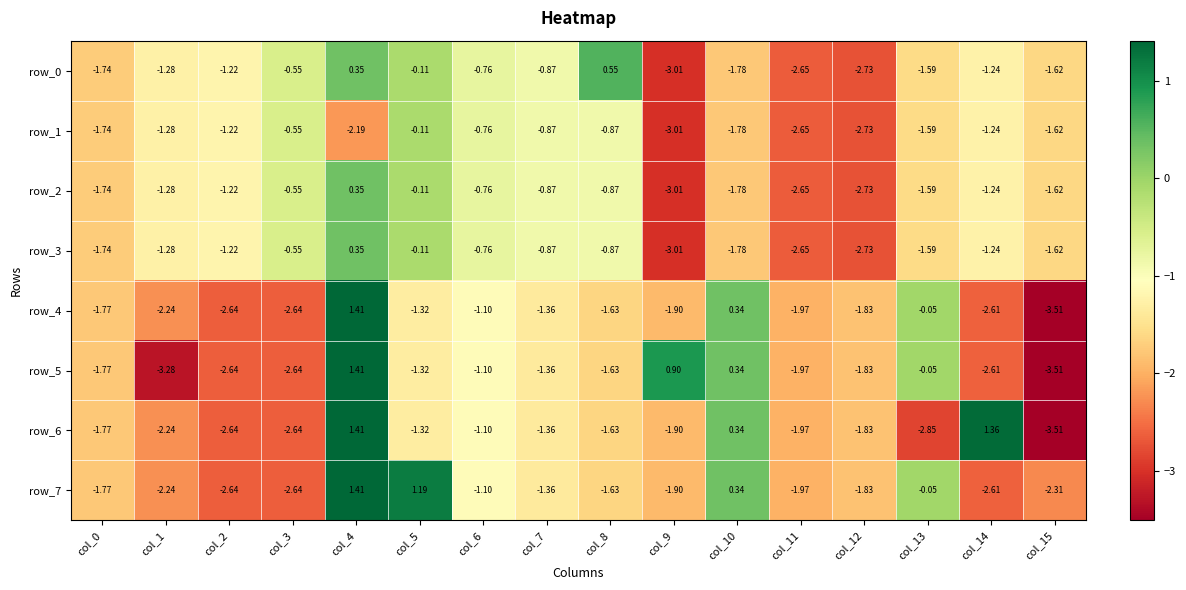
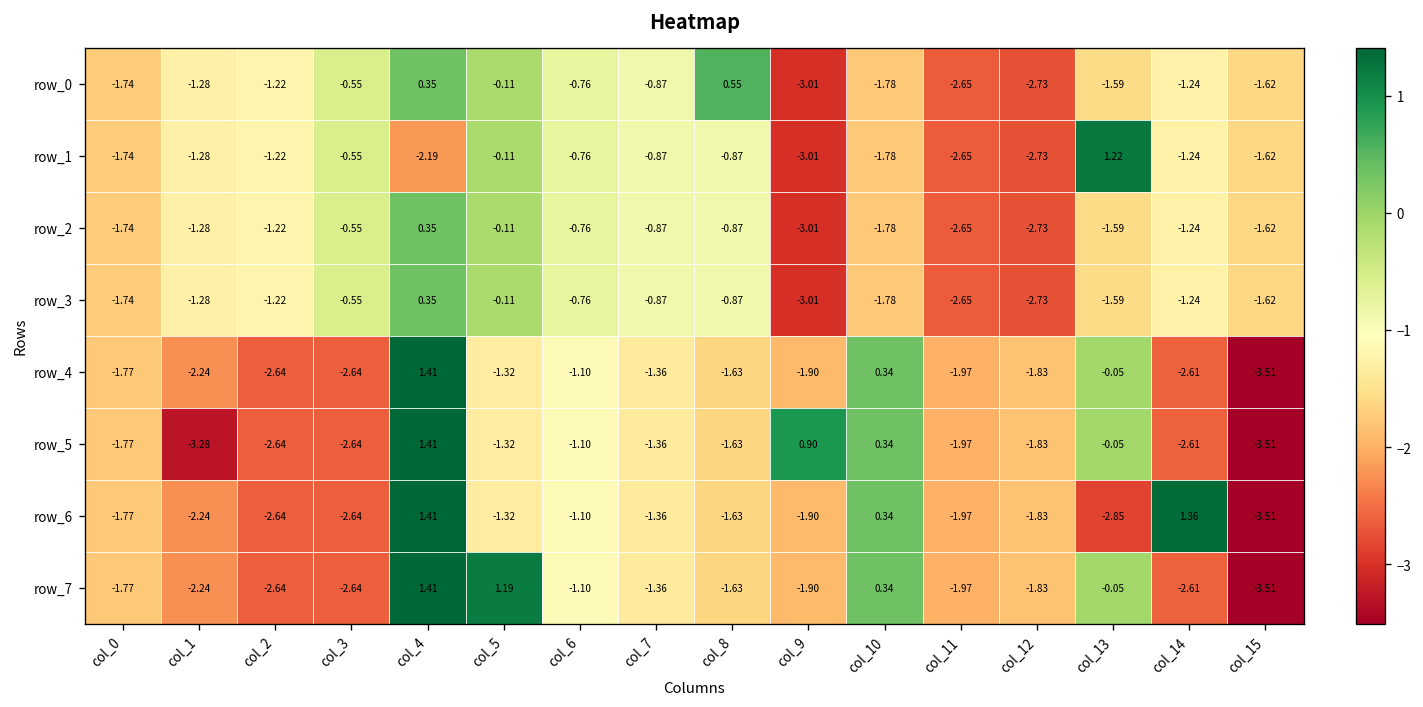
  {
    "row_0": {
      "col_0": -1.74,
      "col_1": -1.28,
      "col_2": -1.22,
      "col_3": -0.55,
      "col_4": 0.35,
      "col_5": -0.11,
      "col_6": -0.76,
      "col_7": -0.87,
      "col_8": 0.55,
      "col_9": -3.01,
      "col_10": -1.78,
      "col_11": -2.65,
      "col_12": -2.73,
      "col_13": -1.59,
      "col_14": -1.24,
      "col_15": -1.62
    },
    "row_1": {
      "col_0": -1.74,
      "col_1": -1.28,
      "col_2": -1.22,
      "col_3": -0.55,
      "col_4": -2.19,
      "col_5": -0.11,
      "col_6": -0.76,
      "col_7": -0.87,
      "col_8": -0.87,
      "col_9": -3.01,
      "col_10": -1.78,
      "col_11": -2.65,
      "col_12": -2.73,
-     "col_13": -1.59,
+     "col_13": 1.22,
      "col_14": -1.24,
      "col_15": -1.62
    },
    "row_2": {
      "col_0": -1.74,
      "col_1": -1.28,
      "col_2": -1.22,
      "col_3": -0.55,
      "col_4": 0.35,
      "col_5": -0.11,
      "col_6": -0.76,
      "col_7": -0.87,
      "col_8": -0.87,
      "col_9": -3.01,
      "col_10": -1.78,
      "col_11": -2.65,
      "col_12": -2.73,
      "col_13": -1.59,
      "col_14": -1.24,
      "col_15": -1.62
    },
    "row_3": {
      "col_0": -1.74,
      "col_1": -1.28,
      "col_2": -1.22,
      "col_3": -0.55,
      "col_4": 0.35,
      "col_5": -0.11,
      "col_6": -0.76,
      "col_7": -0.87,
      "col_8": -0.87,
      "col_9": -3.01,
      "col_10": -1.78,
      "col_11": -2.65,
      "col_12": -2.73,
      "col_13": -1.59,
      "col_14": -1.24,
      "col_15": -1.62
    },
    "row_4": {
      "col_0": -1.77,
      "col_1": -2.24,
      "col_2": -2.64,
      "col_3": -2.64,
      "col_4": 1.41,
      "col_5": -1.32,
      "col_6": -1.10,
      "col_7": -1.36,
      "col_8": -1.63,
      "col_9": -1.90,
      "col_10": 0.34,
      "col_11": -1.97,
      "col_12": -1.83,
      "col_13": -0.05,
      "col_14": -2.61,
      "col_15": -3.51
    },
    "row_5": {
      "col_0": -1.77,
      "col_1": -3.28,
      "col_2": -2.64,
      "col_3": -2.64,
      "col_4": 1.41,
      "col_5": -1.32,
      "col_6": -1.10,
      "col_7": -1.36,
      "col_8": -1.63,
      "col_9": 0.90,
      "col_10": 0.34,
      "col_11": -1.97,
      "col_12": -1.83,
      "col_13": -0.05,
      "col_14": -2.61,
      "col_15": -3.51
    },
    "row_6": {
      "col_0": -1.77,
      "col_1": -2.24,
      "col_2": -2.64,
      "col_3": -2.64,
      "col_4": 1.41,
      "col_5": -1.32,
      "col_6": -1.10,
      "col_7": -1.36,
      "col_8": -1.63,
      "col_9": -1.90,
      "col_10": 0.34,
      "col_11": -1.97,
      "col_12": -1.83,
      "col_13": -2.85,
      "col_14": 1.36,
      "col_15": -3.51
    },
    "row_7": {
      "col_0": -1.77,
      "col_1": -2.24,
      "col_2": -2.64,
      "col_3": -2.64,
      "col_4": 1.41,
      "col_5": 1.19,
      "col_6": -1.10,
      "col_7": -1.36,
      "col_8": -1.63,
      "col_9": -1.90,
      "col_10": 0.34,
      "col_11": -1.97,
      "col_12": -1.83,
      "col_13": -0.05,
      "col_14": -2.61,
-     "col_15": -2.31
+     "col_15": -3.51
    }
  }
